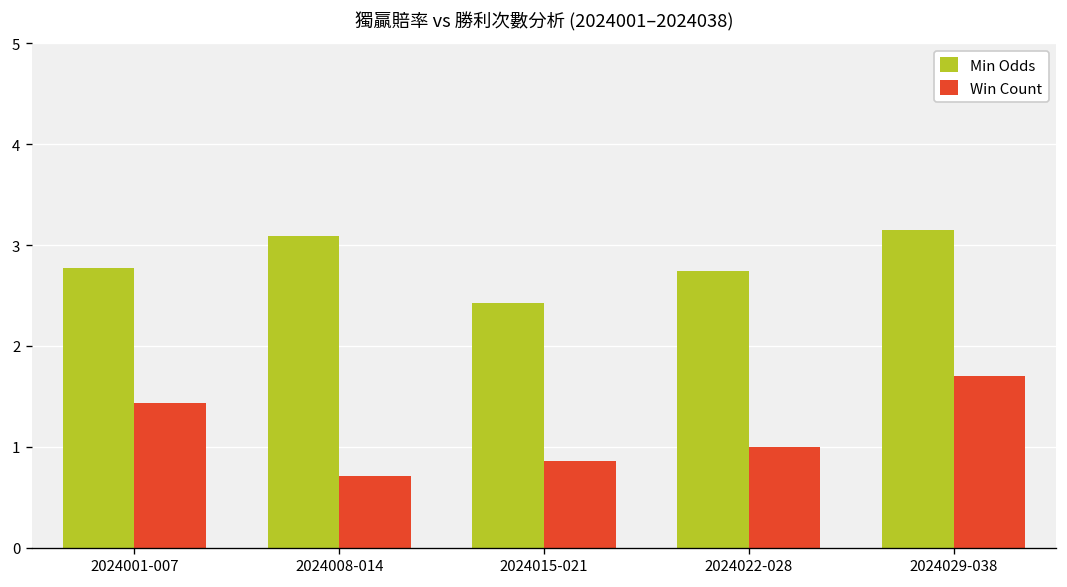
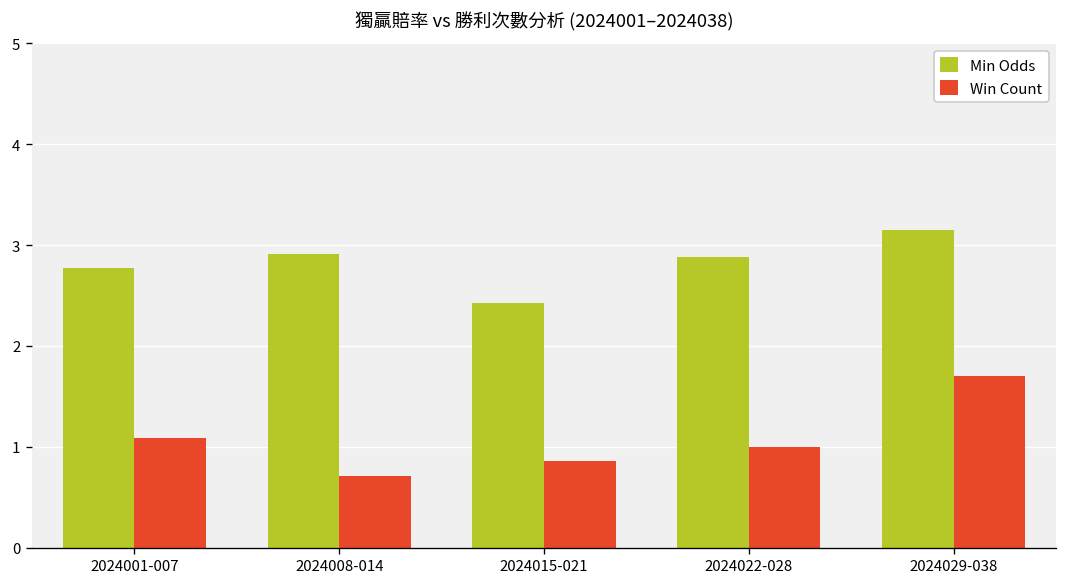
  {
    "Min Odds": {
      "2024001-007": 2.8,
-     "2024008-014": 3.1,
+     "2024008-014": 2.9,
      "2024015-021": 2.4,
-     "2024022-028": 2.7,
+     "2024022-028": 2.9,
      "2024029-038": 3.2
    },
    "Win Count": {
-     "2024001-007": 1.4,
+     "2024001-007": 1.1,
      "2024008-014": 0.7,
      "2024015-021": 0.9,
      "2024022-028": 1.0,
      "2024029-038": 1.7
    }
  }
